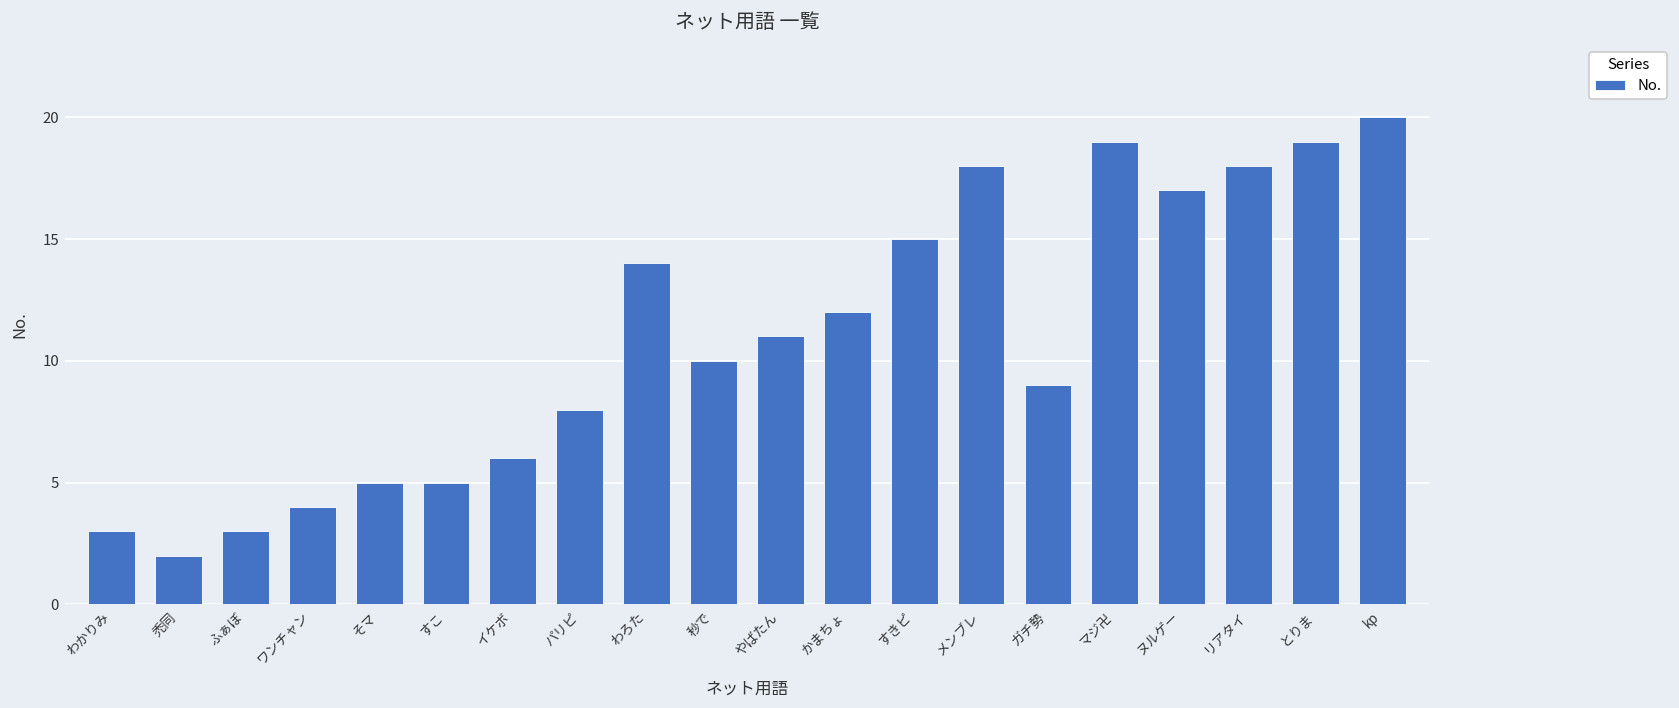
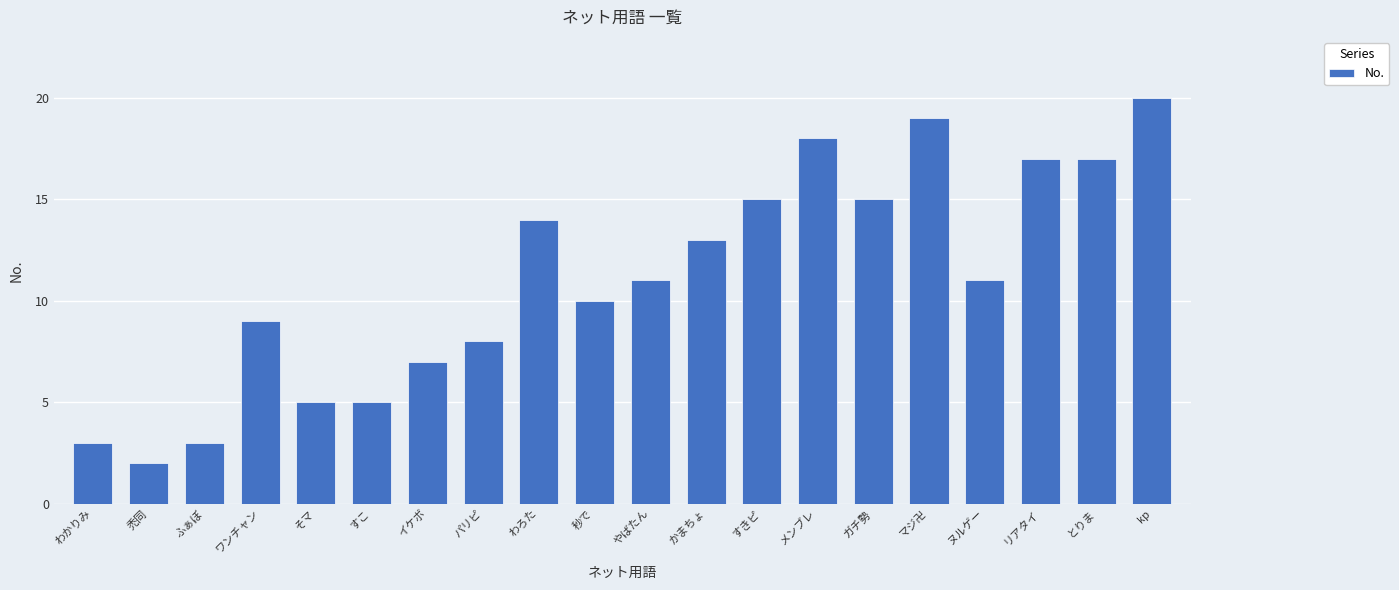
  {
    "わかりみ": 3,
    "禿同": 2,
    "ふぁぼ": 3,
-   "ワンチャン": 4,
+   "ワンチャン": 9,
    "そマ": 5,
    "すこ": 5,
-   "イケボ": 6,
+   "イケボ": 7,
    "パリピ": 8,
    "わろた": 14,
    "秒で": 10,
    "やばたん": 11,
-   "かまちょ": 12,
+   "かまちょ": 13,
    "すきピ": 15,
    "メンブレ": 18,
-   "ガチ勢": 9,
+   "ガチ勢": 15,
    "マジ卍": 19,
-   "ヌルゲー": 17,
-   "リアタイ": 18,
-   "とりま": 19,
+   "ヌルゲー": 11,
+   "リアタイ": 17,
+   "とりま": 17,
    "kp": 20
  }
